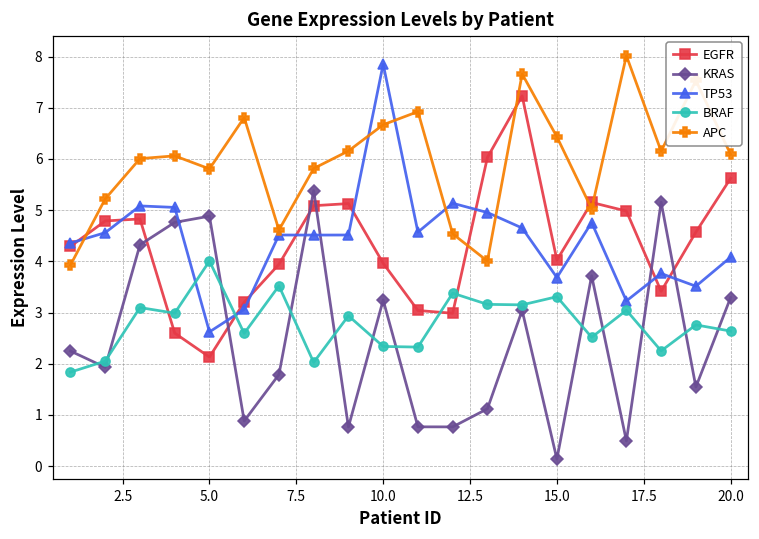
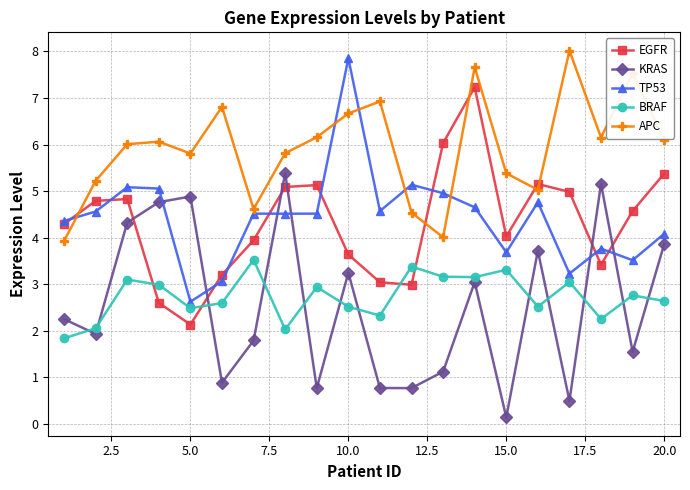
  {
    "EGFR": {
      "5.0": 2.1,
-     "10.0": 4.0,
+     "10.0": 3.6,
      "15.0": 4.0,
-     "20.0": 5.6
+     "20.0": 5.4
    },
    "KRAS": {
      "5.0": 4.9,
      "10.0": 3.2,
      "15.0": 0.1,
-     "20.0": 3.3
+     "20.0": 3.9
    },
    "TP53": {
      "5.0": 2.6,
      "10.0": 7.9,
      "15.0": 3.7,
      "20.0": 4.1
    },
    "BRAF": {
-     "5.0": 4.0,
-     "10.0": 2.3,
+     "5.0": 2.5,
+     "10.0": 2.5,
      "15.0": 3.3,
      "20.0": 2.6
    },
    "APC": {
      "5.0": 5.8,
      "10.0": 6.7,
-     "15.0": 6.4,
+     "15.0": 5.4,
      "20.0": 6.1
    }
  }
